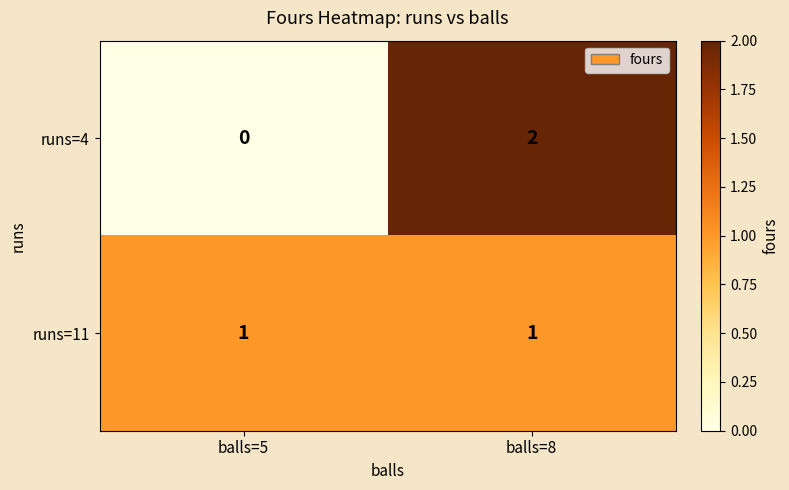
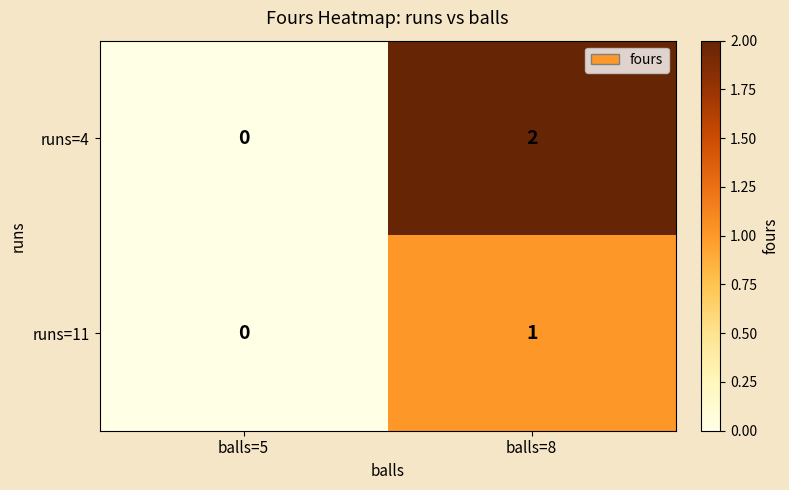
  {
    "runs=4": {
      "balls=5": 0,
      "balls=8": 2
    },
    "runs=11": {
-     "balls=5": 1,
+     "balls=5": 0,
      "balls=8": 1
    }
  }
